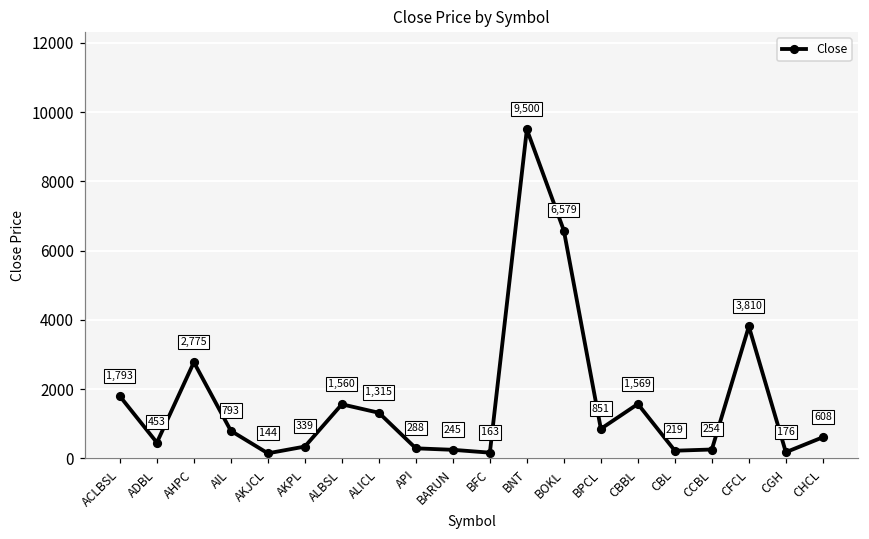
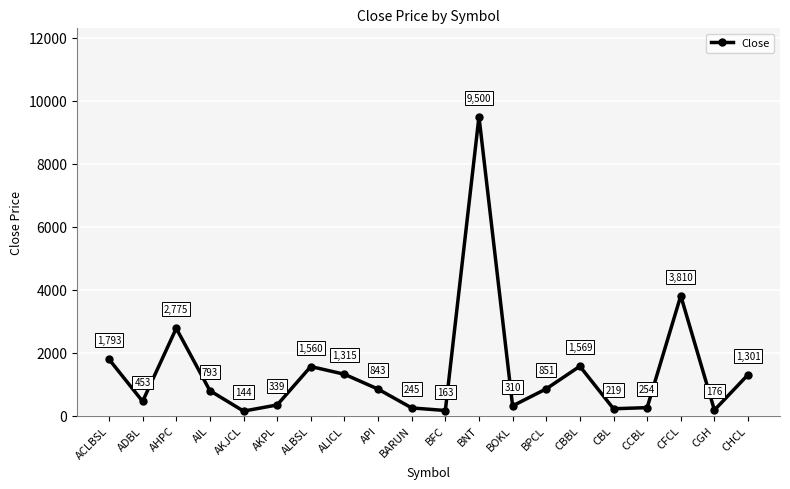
  {
-   "API": "288",
-   "BOKL": "6,579",
-   "CHCL": "608"
+   "API": "843",
+   "BOKL": "310",
+   "CHCL": "1,301"
  }
